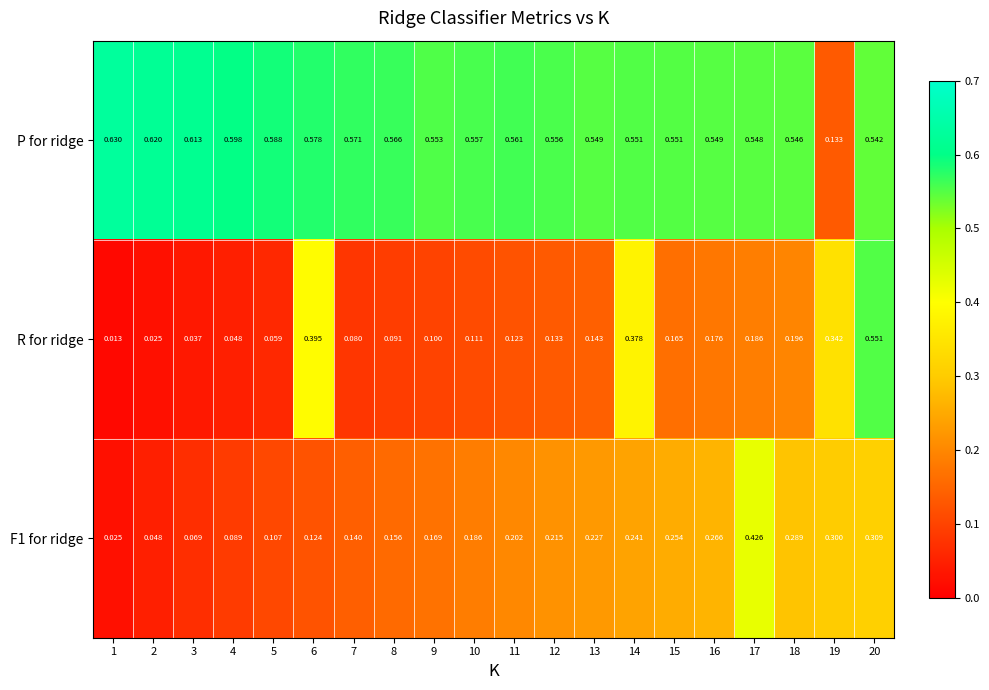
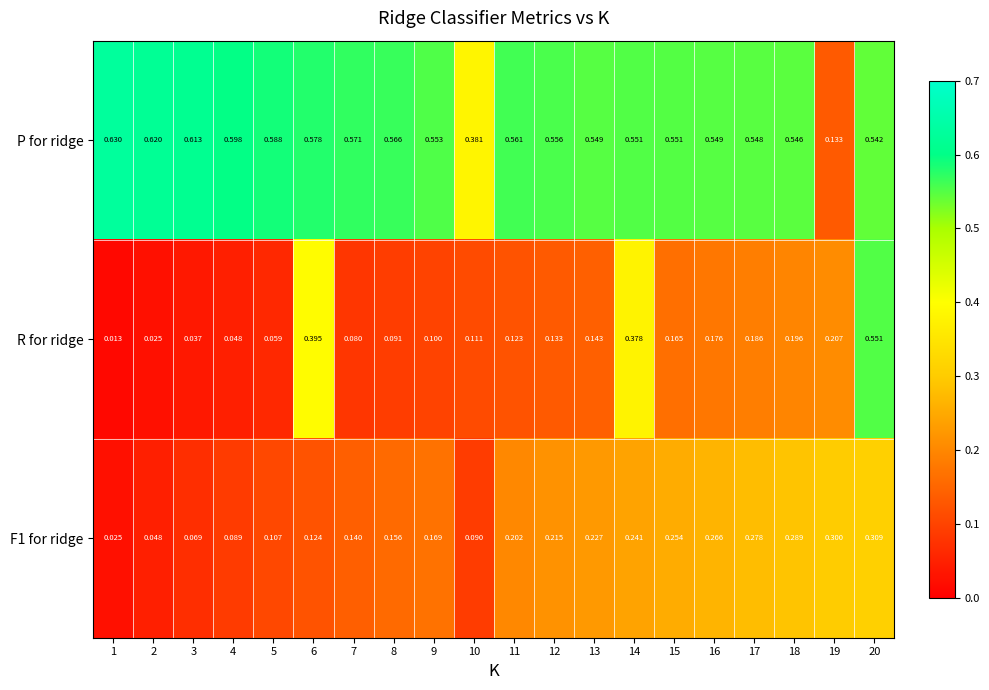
  {
    "P for ridge": {
      "1": 0.630,
      "2": 0.620,
      "3": 0.613,
      "4": 0.598,
      "5": 0.588,
      "6": 0.578,
      "7": 0.571,
      "8": 0.566,
      "9": 0.553,
-     "10": 0.557,
+     "10": 0.381,
      "11": 0.561,
      "12": 0.556,
      "13": 0.549,
      "14": 0.551,
      "15": 0.551,
      "16": 0.549,
      "17": 0.548,
      "18": 0.546,
      "19": 0.133,
      "20": 0.542
    },
    "R for ridge": {
      "1": 0.013,
      "2": 0.025,
      "3": 0.037,
      "4": 0.048,
      "5": 0.059,
      "6": 0.395,
      "7": 0.080,
      "8": 0.091,
      "9": 0.100,
      "10": 0.111,
      "11": 0.123,
      "12": 0.133,
      "13": 0.143,
      "14": 0.378,
      "15": 0.165,
      "16": 0.176,
      "17": 0.186,
      "18": 0.196,
-     "19": 0.342,
+     "19": 0.207,
      "20": 0.551
    },
    "F1 for ridge": {
      "1": 0.025,
      "2": 0.048,
      "3": 0.069,
      "4": 0.089,
      "5": 0.107,
      "6": 0.124,
      "7": 0.140,
      "8": 0.156,
      "9": 0.169,
-     "10": 0.186,
+     "10": 0.090,
      "11": 0.202,
      "12": 0.215,
      "13": 0.227,
      "14": 0.241,
      "15": 0.254,
      "16": 0.266,
-     "17": 0.426,
+     "17": 0.278,
      "18": 0.289,
      "19": 0.300,
      "20": 0.309
    }
  }
